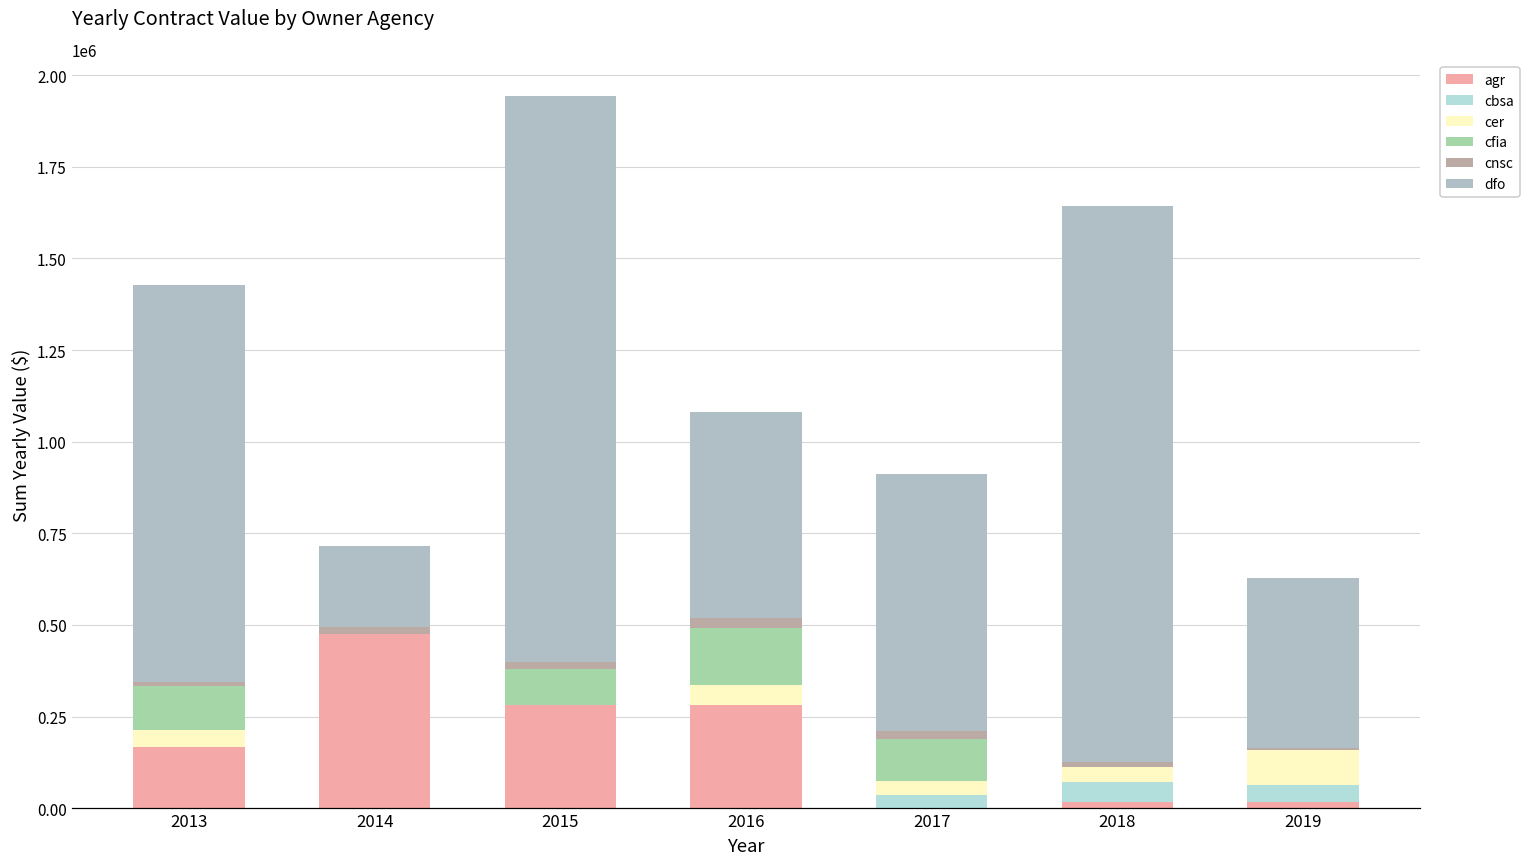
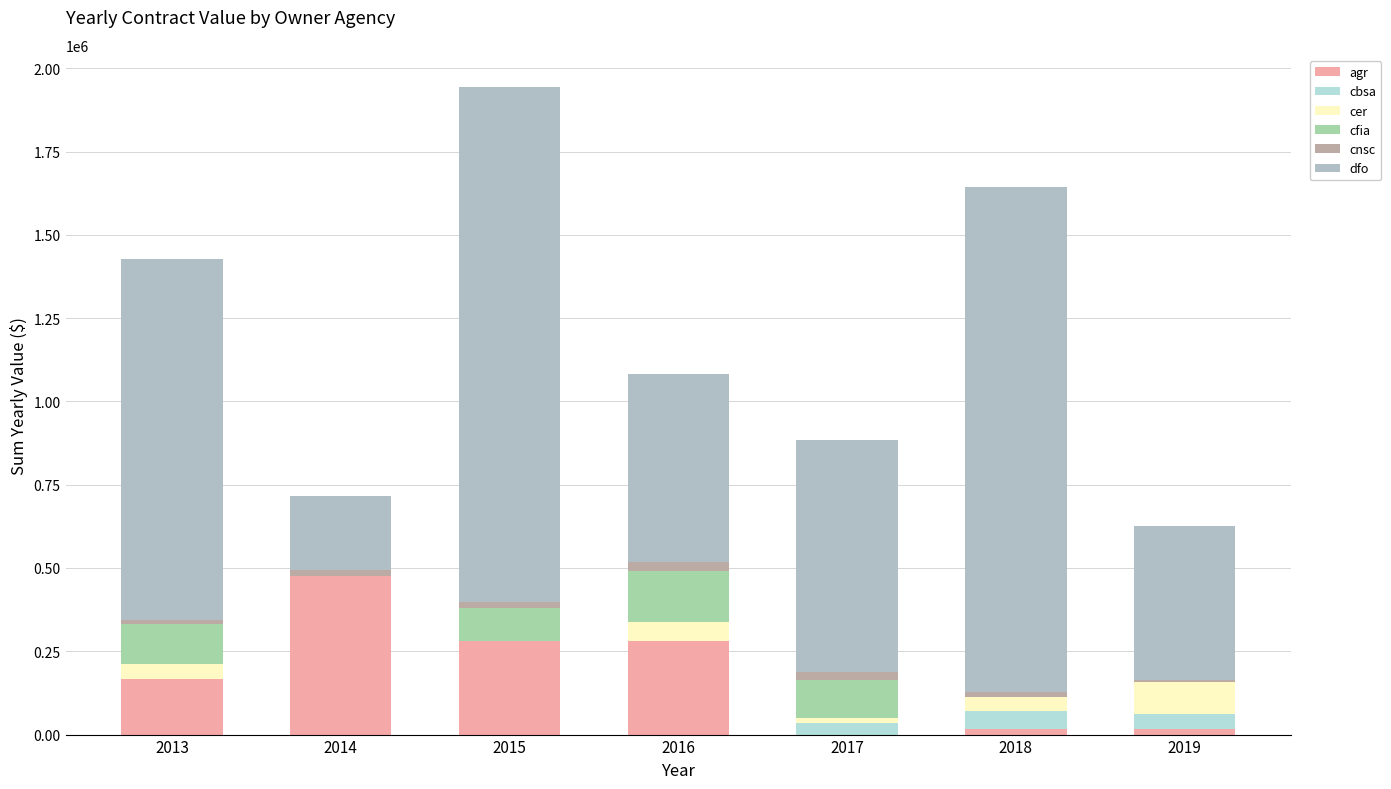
  {
    "cer": {
      "2013": 50000,
      "2014": 0,
      "2015": 0,
      "2016": 60000,
-     "2017": 40000,
+     "2017": 10000,
      "2018": 40000,
      "2019": 100000
    }
  }
